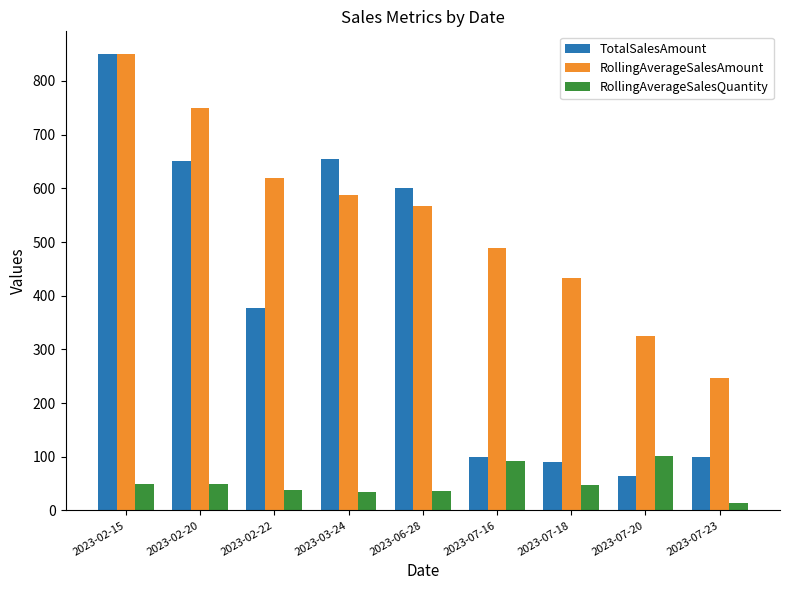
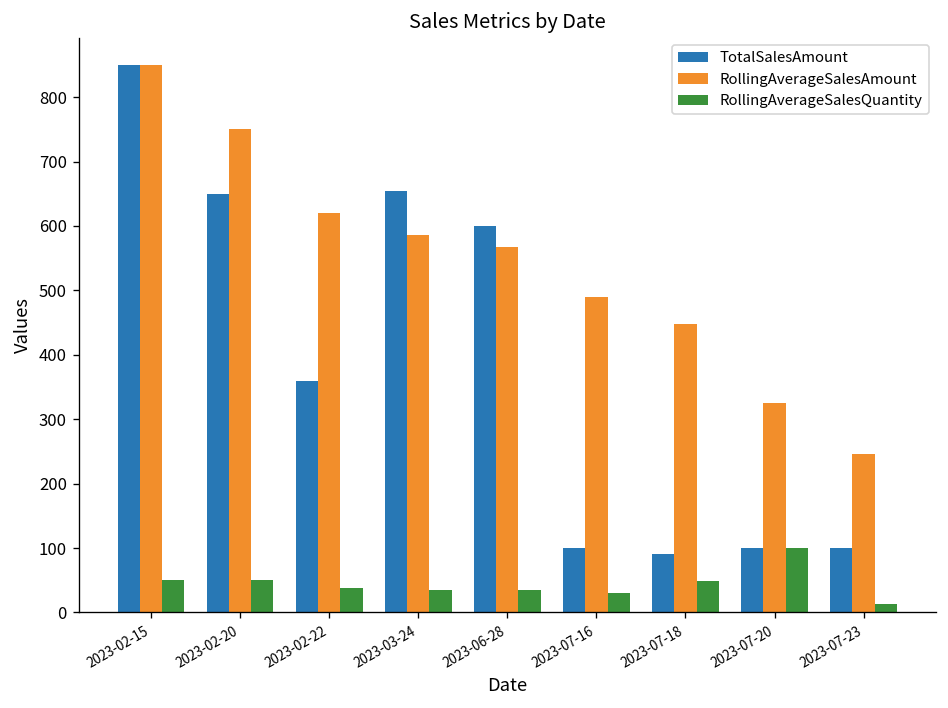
  {
    "TotalSalesAmount": {
      "2023-02-15": 850,
      "2023-02-20": 650,
-     "2023-02-22": 380,
+     "2023-02-22": 360,
      "2023-03-24": 650,
      "2023-06-28": 600,
      "2023-07-16": 100,
      "2023-07-18": 90,
-     "2023-07-20": 60,
+     "2023-07-20": 100,
      "2023-07-23": 100
    },
    "RollingAverageSalesAmount": {
      "2023-02-15": 850,
      "2023-02-20": 750,
      "2023-02-22": 620,
      "2023-03-24": 590,
      "2023-06-28": 570,
      "2023-07-16": 490,
-     "2023-07-18": 430,
+     "2023-07-18": 450,
      "2023-07-20": 330,
      "2023-07-23": 250
    },
    "RollingAverageSalesQuantity": {
      "2023-02-15": 50,
      "2023-02-20": 50,
      "2023-02-22": 40,
      "2023-03-24": 30,
      "2023-06-28": 40,
-     "2023-07-16": 90,
+     "2023-07-16": 30,
      "2023-07-18": 50,
      "2023-07-20": 100,
      "2023-07-23": 10
    }
  }
